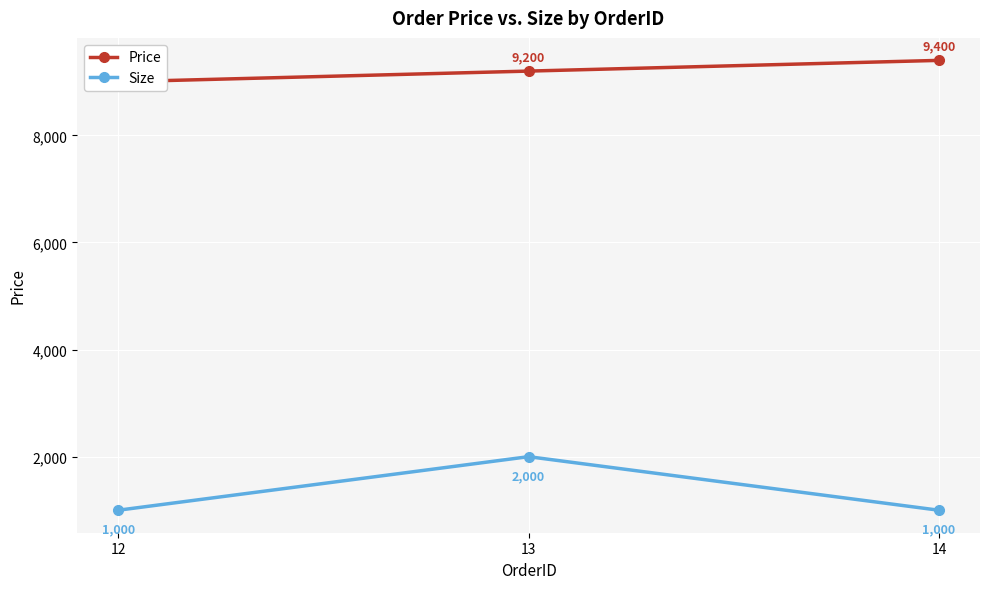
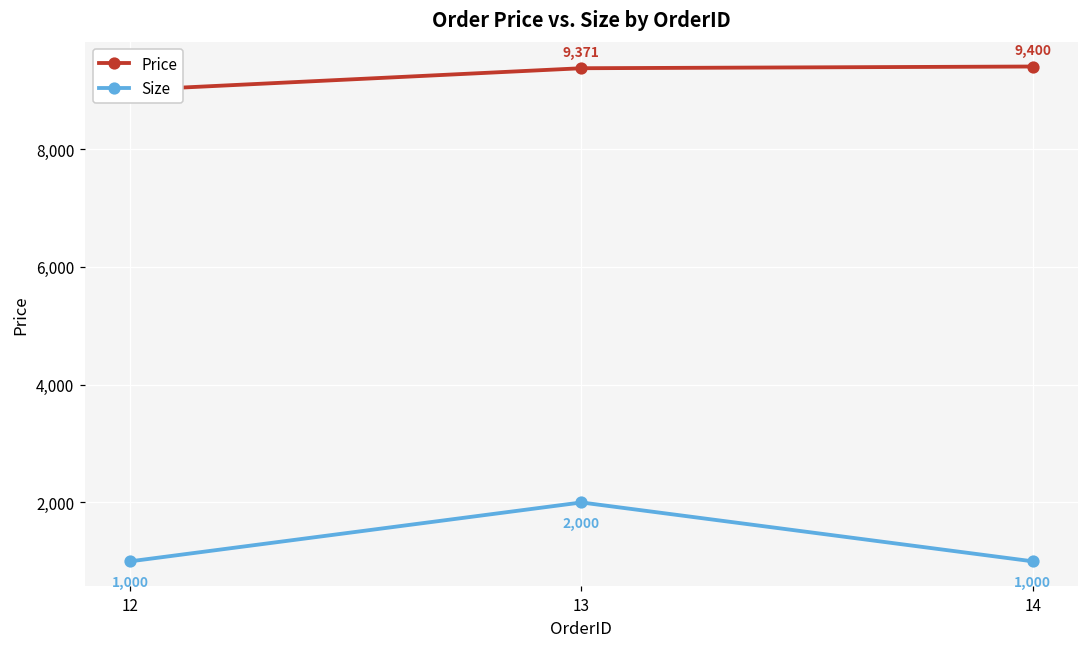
  {
    "Price": {
-     "13": "9,200",
+     "13": "9,371",
      "14": "9,400"
    },
    "Size": {
      "12": "1,000",
      "13": "2,000",
      "14": "1,000"
    }
  }
